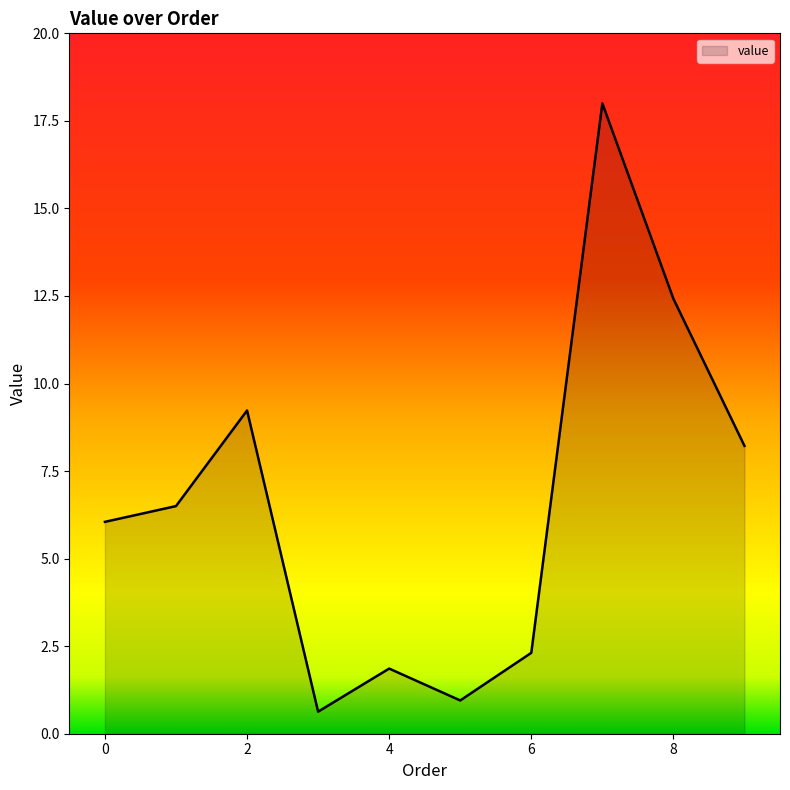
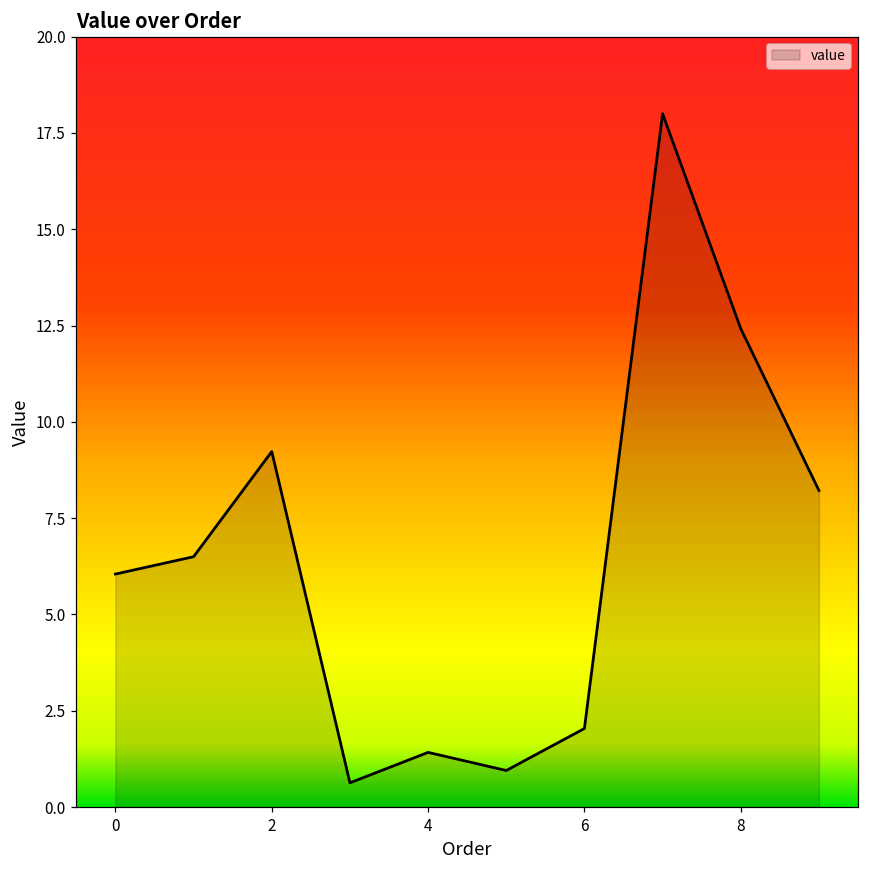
  {
    "0": 6.1,
    "2": 9.2,
-   "4": 1.9,
-   "6": 2.3,
+   "4": 1.4,
+   "6": 2.0,
    "8": 12.4
  }
